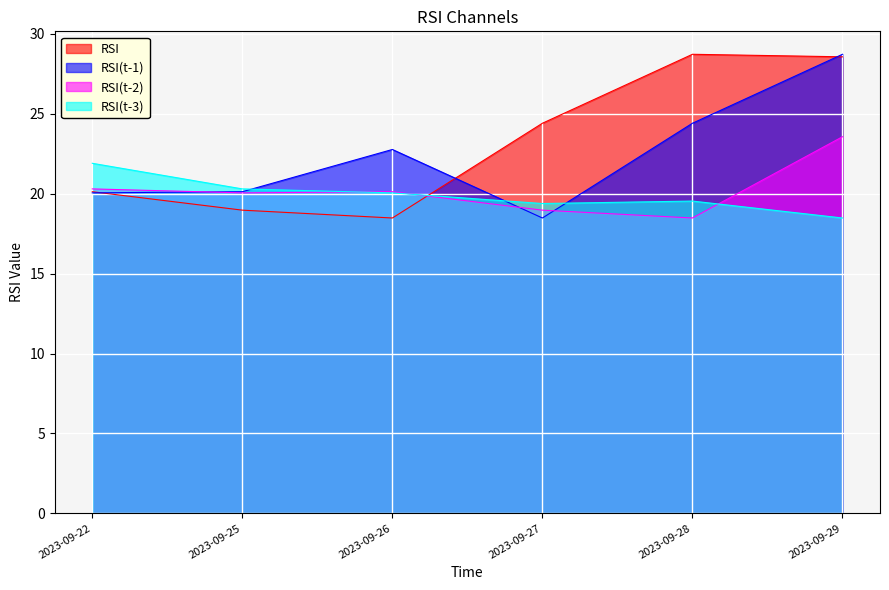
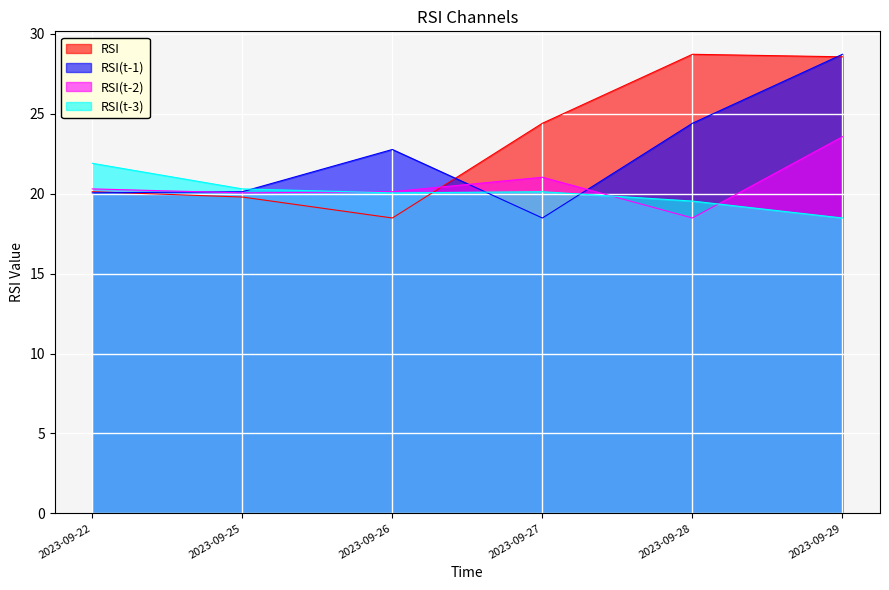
  {
    "RSI": {
-     "2023-09-25": 19.0,
+     "2023-09-25": 19.8,
      "2023-09-26": 18.5,
      "2023-09-27": 24.4,
      "2023-09-28": 28.7
    },
    "RSI(t-1)": {
      "2023-09-26": 22.8,
      "2023-09-27": 18.5,
      "2023-09-28": 24.4
    },
    "RSI(t-2)": {
      "2023-09-22": 20.3,
-     "2023-09-27": 19.0,
+     "2023-09-27": 21.0,
      "2023-09-28": 18.5,
      "2023-09-29": 23.6
    },
    "RSI(t-3)": {
      "2023-09-22": 21.9,
      "2023-09-25": 20.3,
-     "2023-09-27": 19.4,
+     "2023-09-27": 20.1,
      "2023-09-28": 19.5,
      "2023-09-29": 18.5
    }
  }
